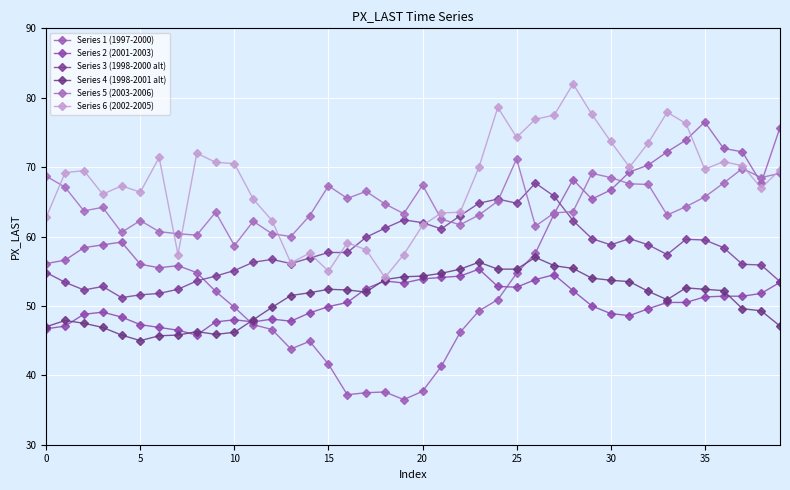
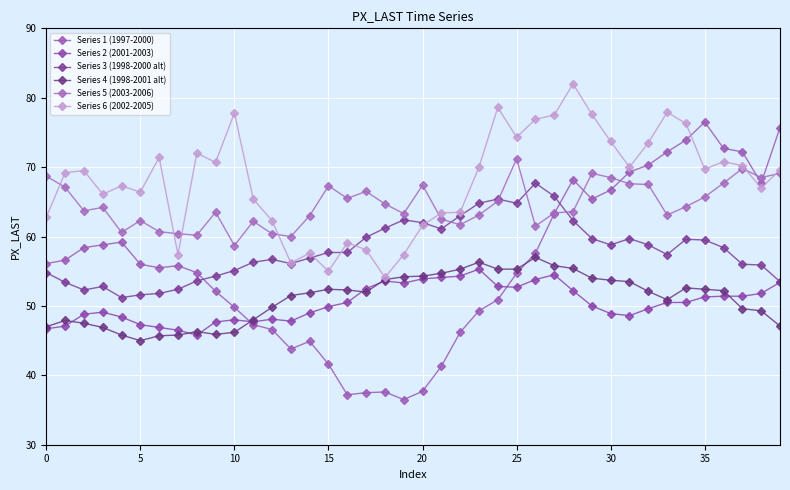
  {
    "Series 6 (2002-2005)": {
      "0": 63,
      "5": 66,
-     "10": 71,
+     "10": 78,
      "15": 55,
      "20": 62,
      "25": 74,
      "30": 74,
      "35": 70
    }
  }
